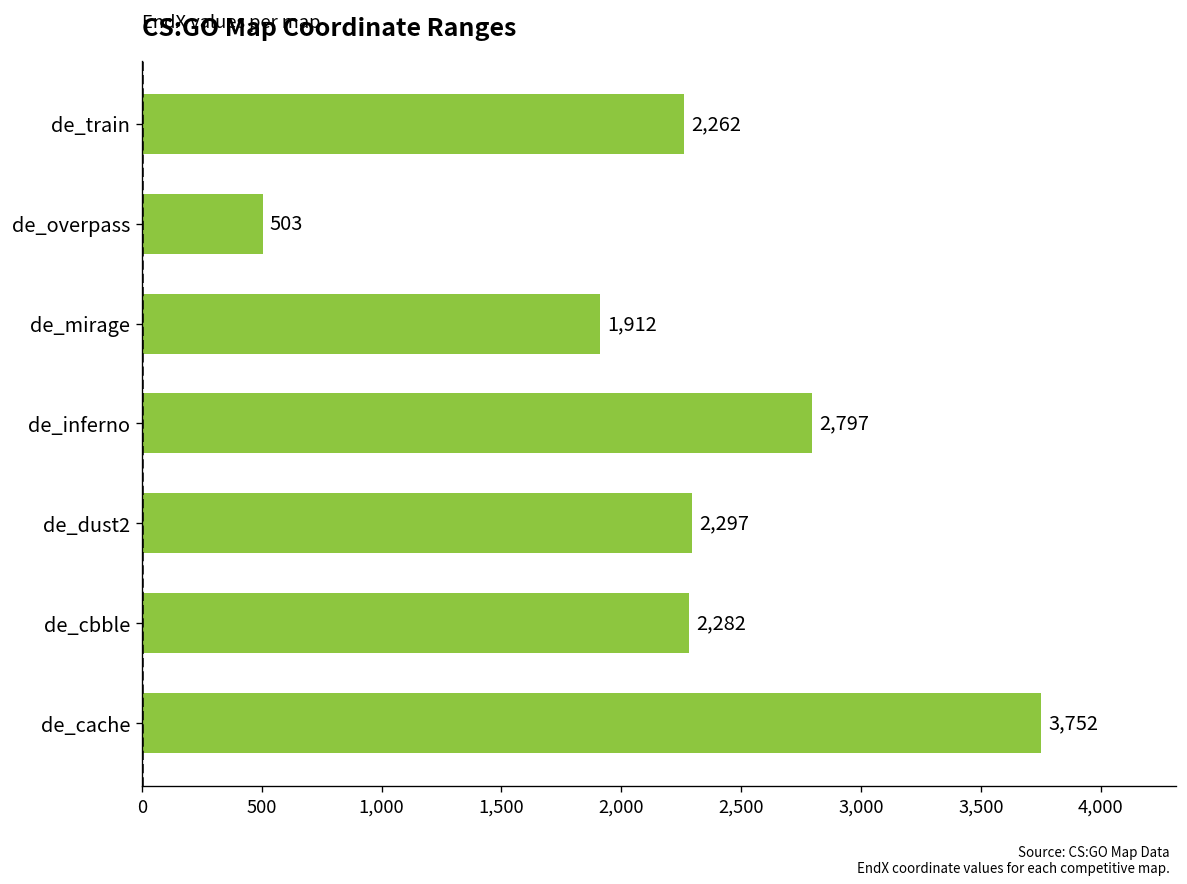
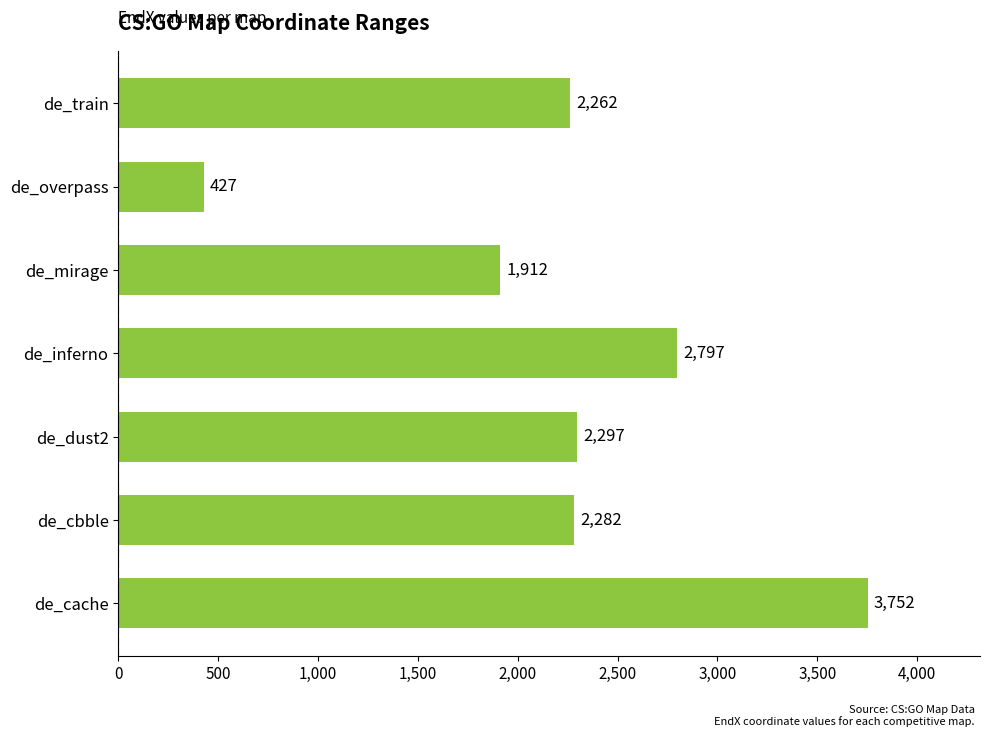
  {
    "de_train": "2,262",
-   "de_overpass": "503",
+   "de_overpass": "427",
    "de_mirage": "1,912",
    "de_inferno": "2,797",
    "de_dust2": "2,297",
    "de_cbble": "2,282",
    "de_cache": "3,752"
  }
